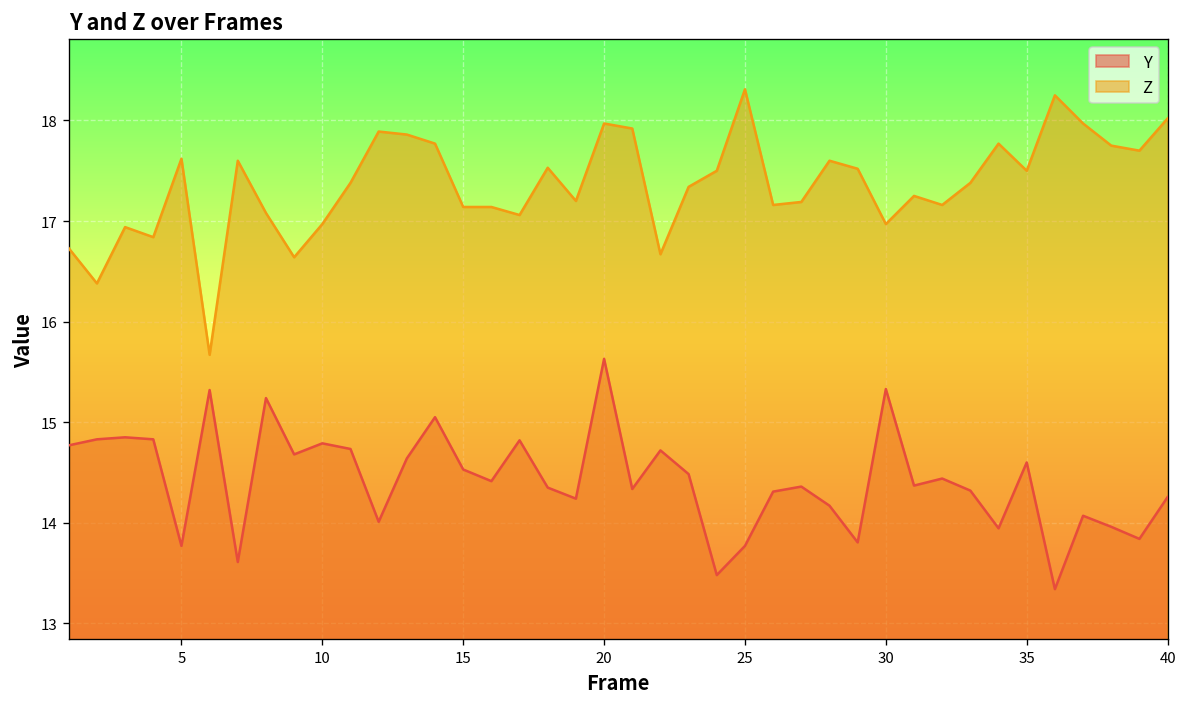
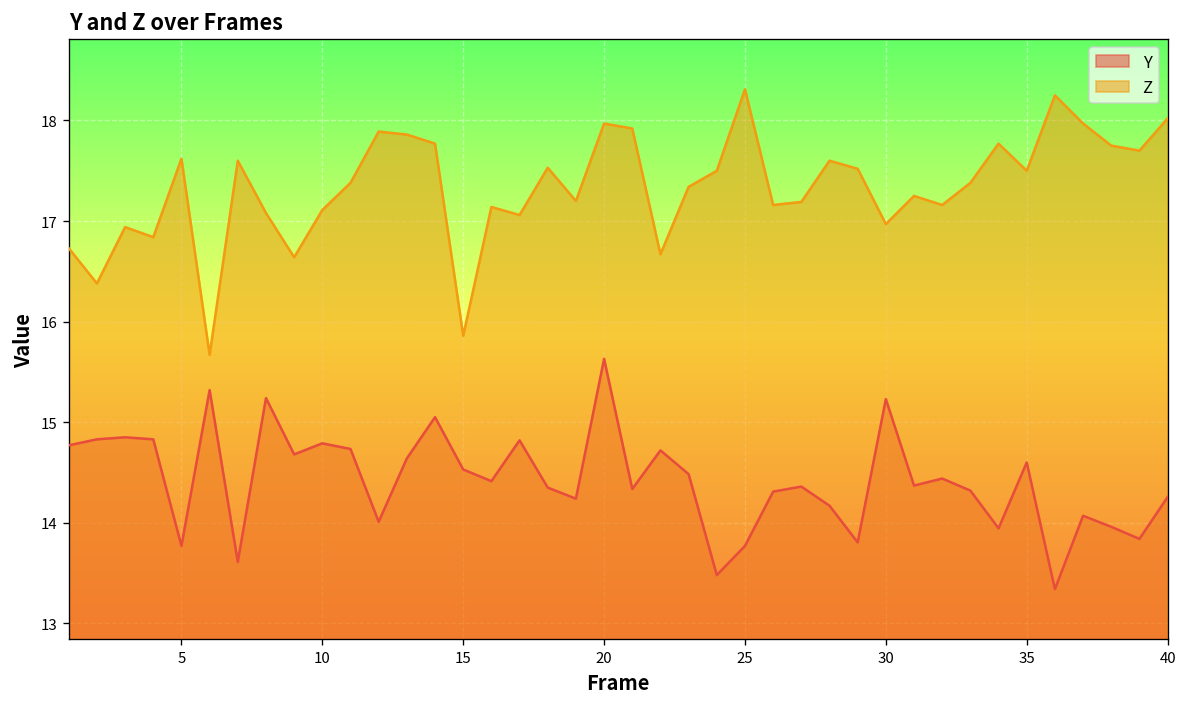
  {
    "Y": {
      "5": 13.8,
      "10": 14.8,
      "15": 14.5,
      "20": 15.6,
      "25": 13.8,
-     "30": 15.3,
+     "30": 15.2,
      "35": 14.6,
      "40": 14.3
    },
    "Z": {
      "5": 17.6,
-     "10": 17.0,
-     "15": 17.1,
+     "10": 17.1,
+     "15": 15.9,
      "20": 18.0,
      "25": 18.3,
      "30": 17.0,
      "35": 17.5,
      "40": 18.0
    }
  }
